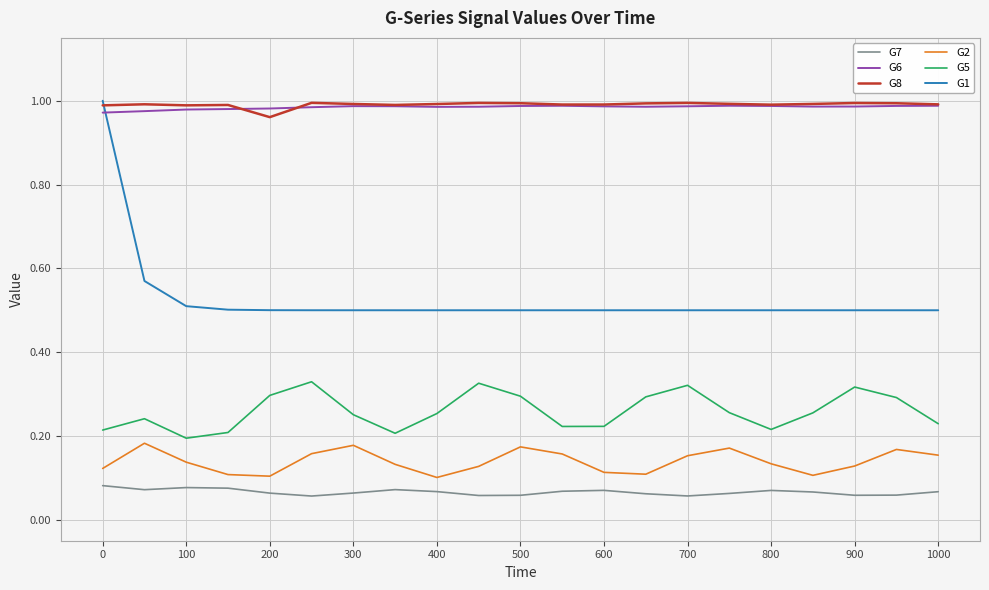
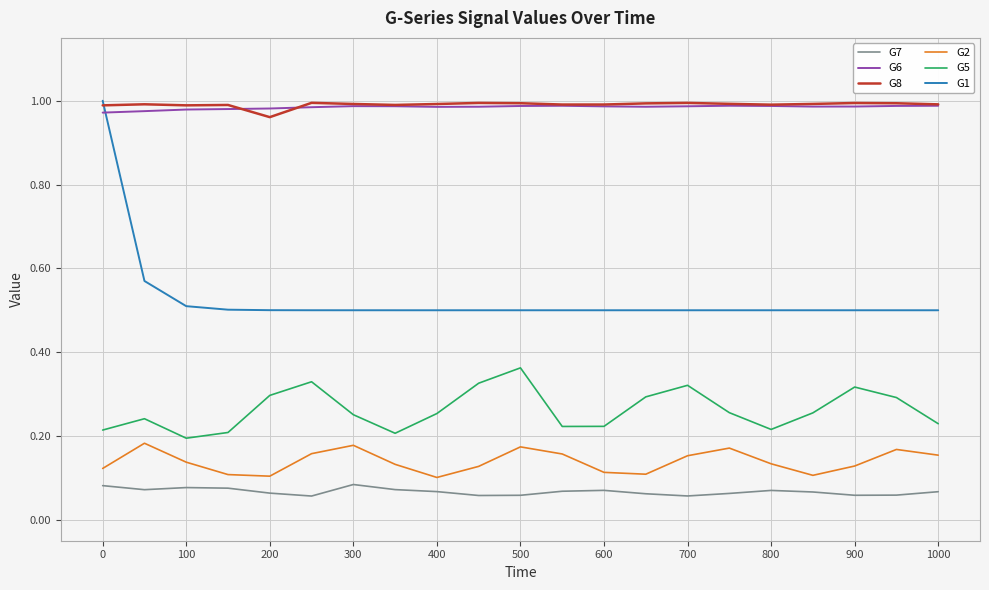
  {
    "G7": {
      "0": 0.08,
      "100": 0.08,
      "200": 0.06,
-     "300": 0.06,
+     "300": 0.08,
      "400": 0.07,
      "500": 0.06,
      "600": 0.07,
      "700": 0.06,
      "800": 0.07,
      "900": 0.06,
      "1000": 0.07
    },
    "G6": {
      "0": 0.97,
      "100": 0.98,
      "200": 0.98,
      "400": 0.99,
      "500": 0.99,
      "700": 0.99,
      "900": 0.99
    },
    "G8": {
      "0": 0.99,
      "100": 0.99,
      "200": 0.96,
      "400": 0.99,
      "500": 0.99,
      "700": 0.99,
      "900": 0.99
    },
    "G2": {
      "0": 0.12,
      "100": 0.14,
      "200": 0.10,
      "300": 0.18,
      "400": 0.10,
      "500": 0.17,
      "600": 0.11,
      "700": 0.15,
      "800": 0.13,
      "900": 0.13,
      "1000": 0.15
    },
    "G5": {
      "0": 0.21,
      "100": 0.19,
      "200": 0.30,
      "300": 0.25,
      "400": 0.25,
-     "500": 0.29,
+     "500": 0.36,
      "600": 0.22,
      "700": 0.32,
      "800": 0.22,
      "900": 0.32,
      "1000": 0.23
    },
    "G1": {
      "0": 1.00,
      "100": 0.51,
      "200": 0.50,
      "300": 0.50,
      "400": 0.50,
      "500": 0.50,
      "600": 0.50,
      "700": 0.50,
      "800": 0.50,
      "900": 0.50,
      "1000": 0.50
    }
  }
